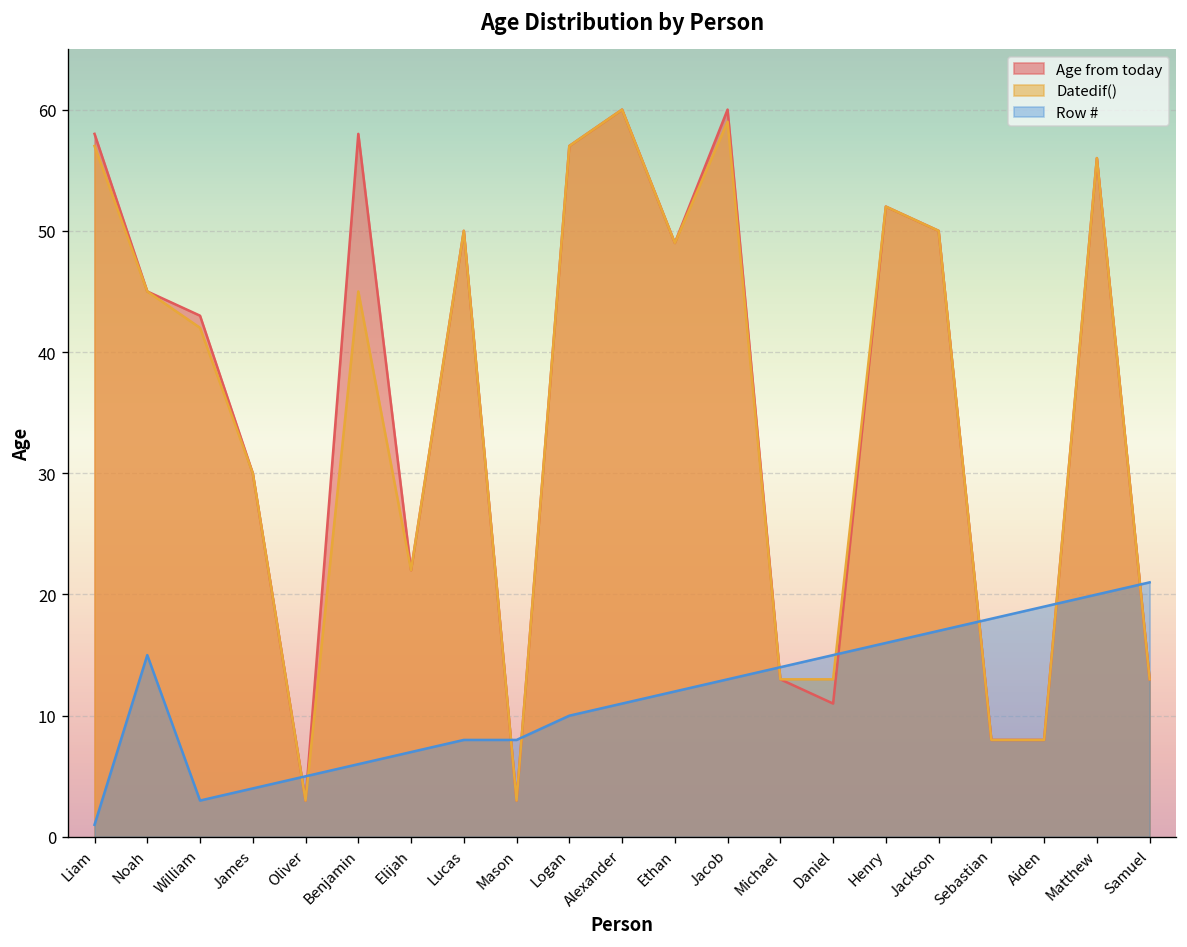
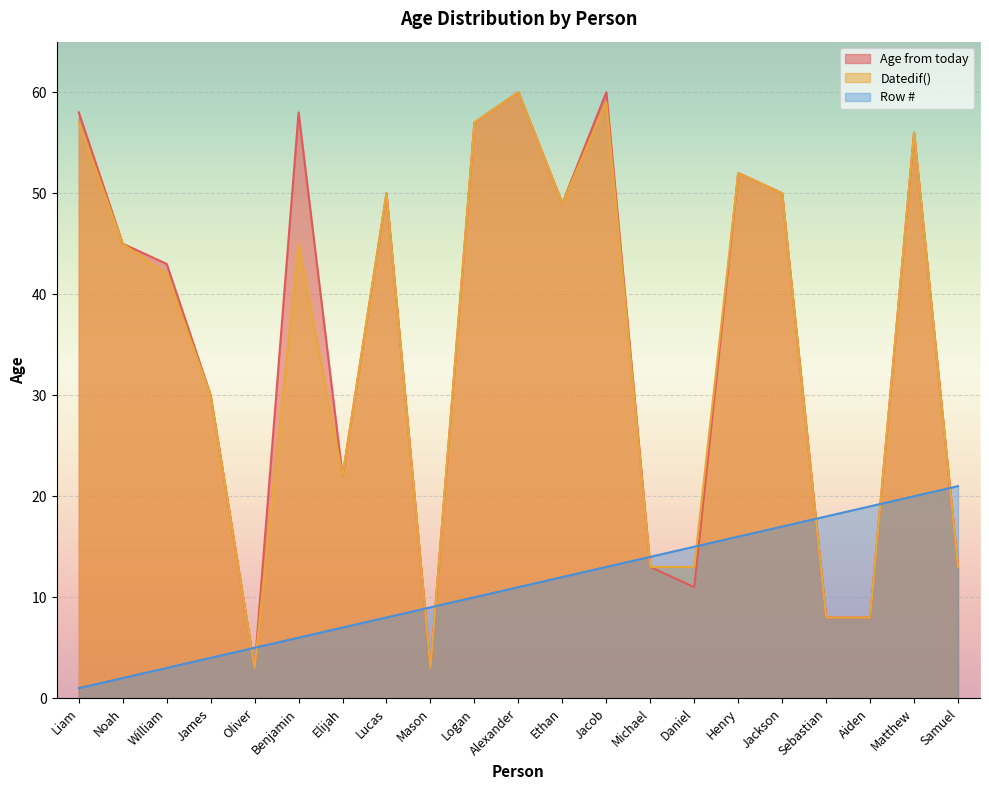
  {
    "Age from today": {
      "Liam": 58,
      "William": 43,
      "Benjamin": 58,
      "Jacob": 60,
      "Daniel": 11
    },
    "Datedif()": {
      "Liam": 57,
      "William": 42,
      "Benjamin": 45,
      "Jacob": 59,
      "Daniel": 13
    },
    "Row #": {
      "Liam": 1,
-     "Noah": 15,
+     "Noah": 2,
      "William": 3,
      "James": 4,
      "Oliver": 5,
      "Benjamin": 6,
      "Elijah": 7,
      "Lucas": 8,
-     "Mason": 8,
+     "Mason": 9,
      "Logan": 10,
      "Alexander": 11,
      "Ethan": 12,
      "Jacob": 13,
      "Michael": 14,
      "Daniel": 15,
      "Henry": 16,
      "Jackson": 17,
      "Sebastian": 18,
      "Aiden": 19,
      "Matthew": 20,
      "Samuel": 21
    }
  }
